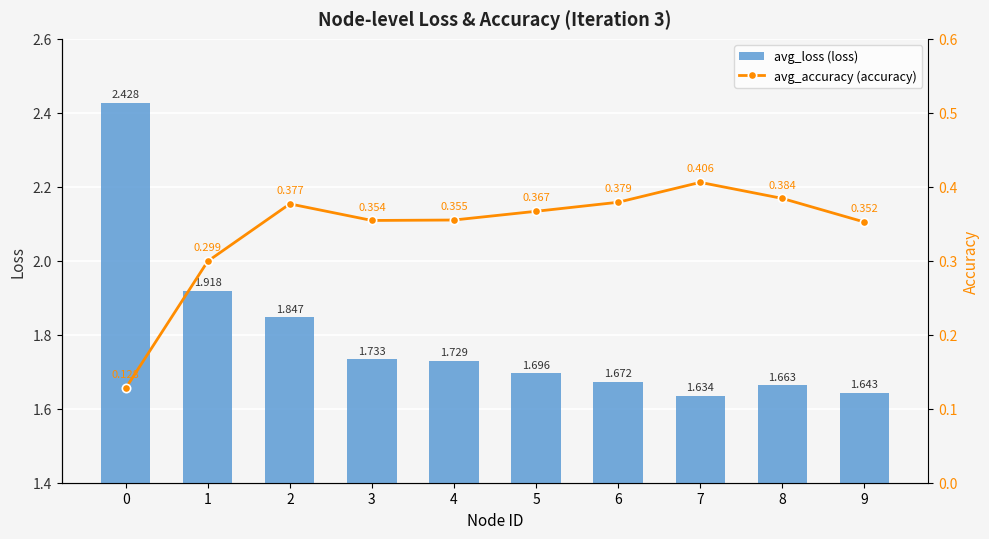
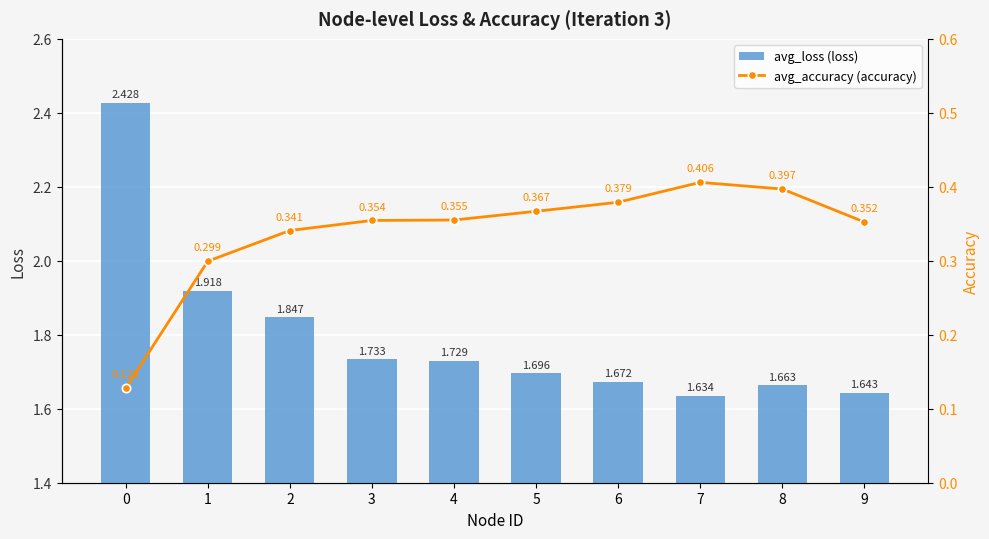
  {
    "avg_loss (loss)": {
      "0": 2.428,
      "1": 1.918,
      "2": 1.847,
      "3": 1.733,
      "4": 1.729,
      "5": 1.696,
      "6": 1.672,
      "7": 1.634,
      "8": 1.663,
      "9": 1.643
    },
    "avg_accuracy (accuracy)": {
      "0": 0.128,
      "1": 0.299,
-     "2": 0.377,
+     "2": 0.341,
      "3": 0.354,
      "4": 0.355,
      "5": 0.367,
      "6": 0.379,
      "7": 0.406,
-     "8": 0.384,
+     "8": 0.397,
      "9": 0.352
    }
  }
